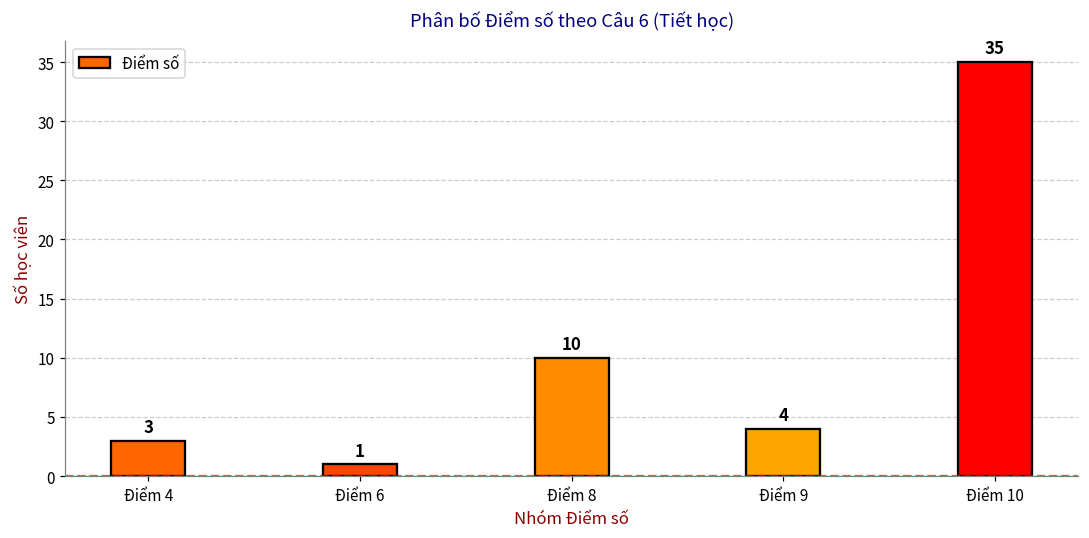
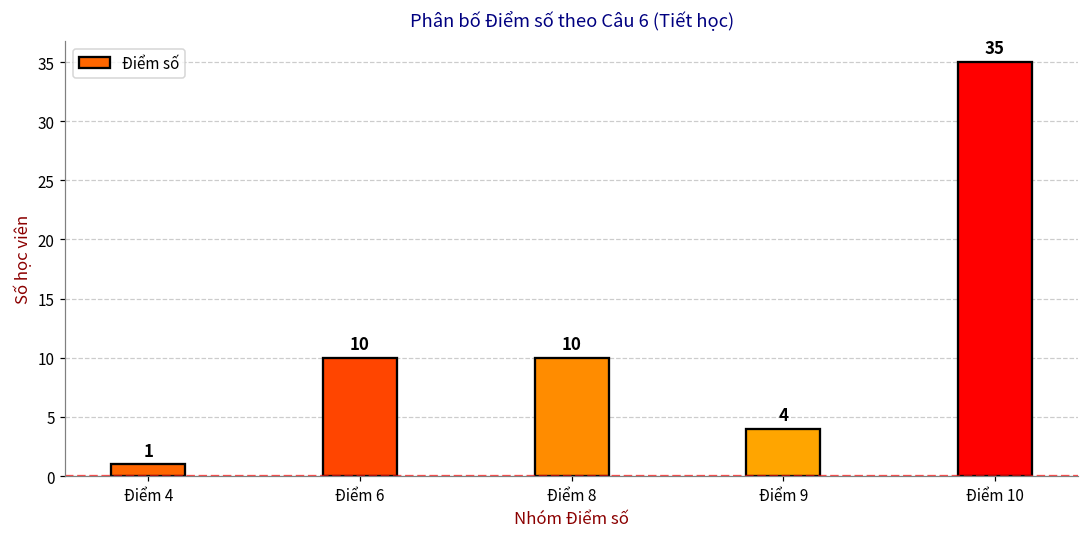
  {
-   "Điểm 4": 3,
-   "Điểm 6": 1,
+   "Điểm 4": 1,
+   "Điểm 6": 10,
    "Điểm 8": 10,
    "Điểm 9": 4,
    "Điểm 10": 35
  }
